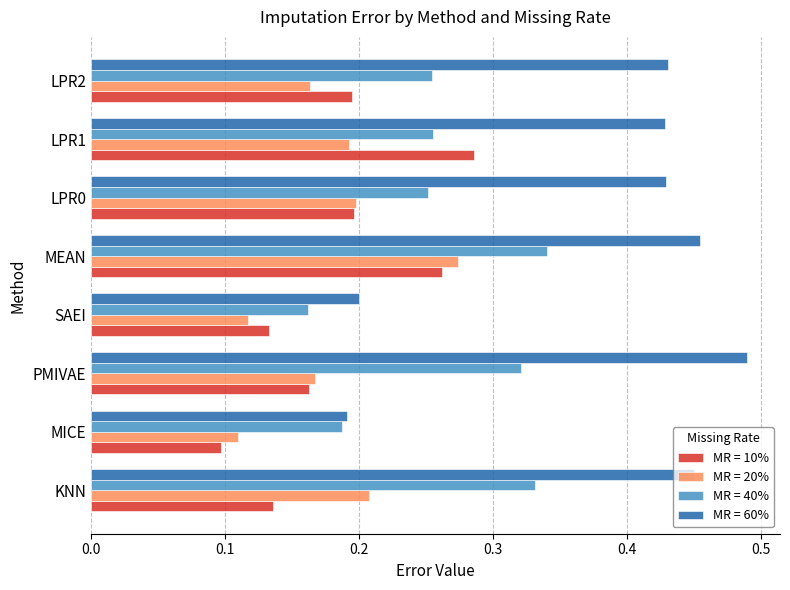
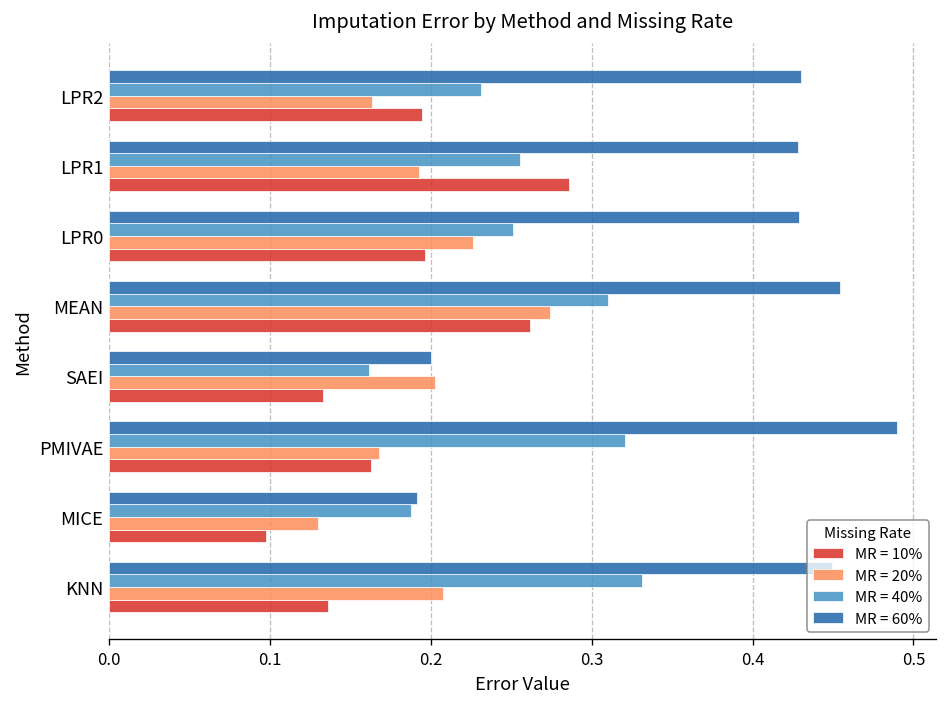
  {
    "MR = 10%": {
      "LPR2": 0.195,
      "LPR1": 0.286,
      "LPR0": 0.197,
      "MEAN": 0.262,
      "SAEI": 0.133,
      "PMIVAE": 0.163,
      "MICE": 0.097,
      "KNN": 0.136
    },
    "MR = 20%": {
      "LPR2": 0.164,
      "LPR1": 0.193,
-     "LPR0": 0.198,
+     "LPR0": 0.226,
      "MEAN": 0.274,
-     "SAEI": 0.117,
+     "SAEI": 0.203,
      "PMIVAE": 0.168,
-     "MICE": 0.110,
+     "MICE": 0.130,
      "KNN": 0.207
    },
    "MR = 40%": {
-     "LPR2": 0.255,
+     "LPR2": 0.231,
      "LPR1": 0.255,
      "LPR0": 0.251,
-     "MEAN": 0.34,
+     "MEAN": 0.31,
      "SAEI": 0.162,
      "PMIVAE": 0.321,
      "MICE": 0.187,
      "KNN": 0.332
    },
    "MR = 60%": {
      "LPR2": 0.430,
      "LPR1": 0.428,
      "LPR0": 0.429,
      "MEAN": 0.454,
      "SAEI": 0.200,
      "PMIVAE": 0.490,
      "MICE": 0.191
    }
  }
